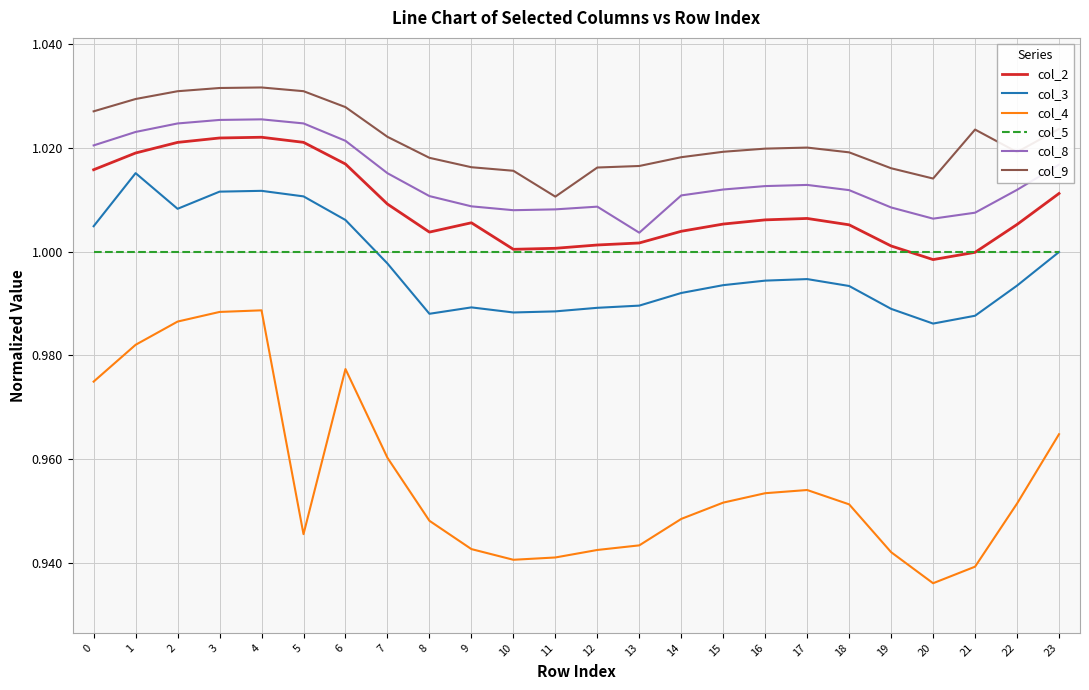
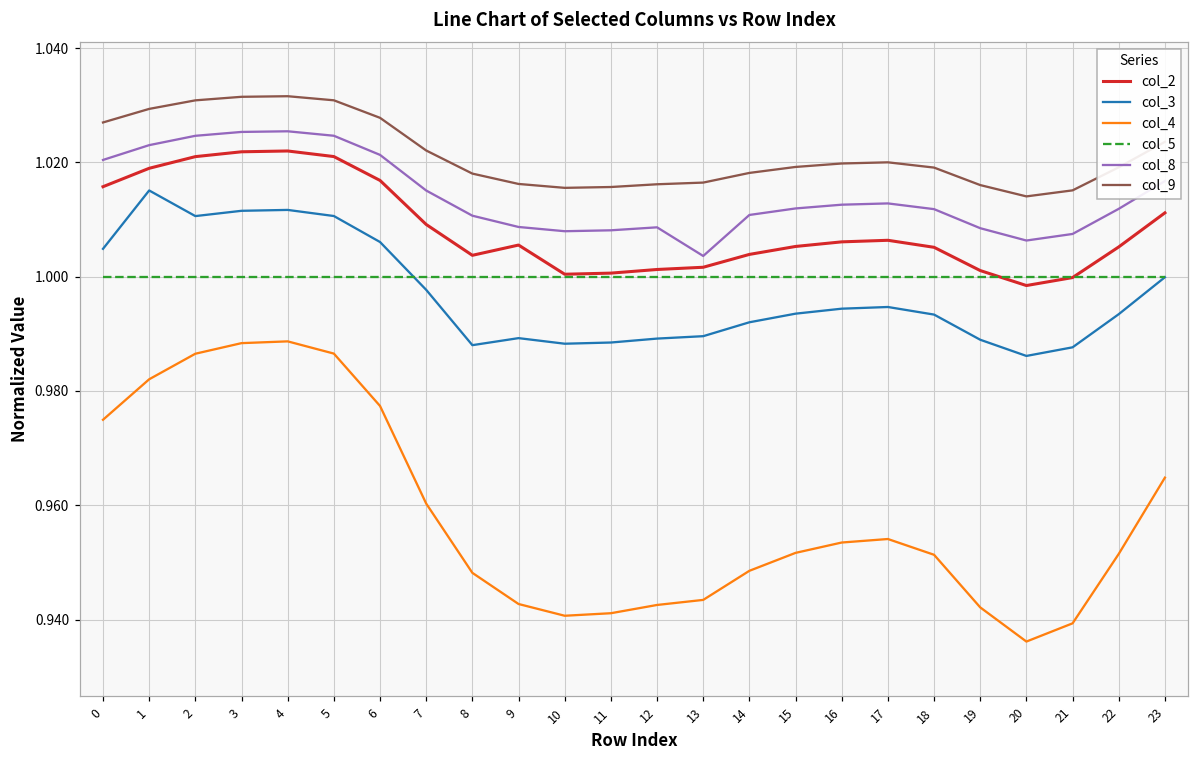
  {
    "col_2": {
      "0": 1.016,
      "1": 1.019,
      "2": 1.021,
      "3": 1.022,
      "4": 1.022,
      "5": 1.021,
      "6": 1.017,
      "7": 1.009,
      "8": 1.004,
      "9": 1.006,
      "11": 1.001,
      "12": 1.001,
      "13": 1.002,
      "14": 1.004,
      "15": 1.005,
      "16": 1.006,
      "17": 1.006,
      "18": 1.005,
      "19": 1.001,
      "20": 0.998,
      "22": 1.005,
      "23": 1.011
    },
    "col_3": {
      "0": 1.005,
      "1": 1.015,
-     "2": 1.008,
+     "2": 1.011,
      "3": 1.012,
      "4": 1.012,
      "5": 1.011,
      "6": 1.006,
      "7": 0.998,
      "8": 0.988,
      "9": 0.989,
      "10": 0.988,
      "11": 0.988,
      "12": 0.989,
      "13": 0.990,
      "14": 0.992,
      "15": 0.994,
      "16": 0.994,
      "17": 0.995,
      "18": 0.993,
      "19": 0.989,
      "20": 0.986,
      "21": 0.988,
      "22": 0.993
    },
    "col_4": {
      "0": 0.975,
      "1": 0.982,
      "2": 0.987,
      "3": 0.988,
      "4": 0.989,
-     "5": 0.946,
+     "5": 0.987,
      "6": 0.977,
      "7": 0.960,
      "8": 0.948,
      "9": 0.943,
      "10": 0.941,
      "11": 0.941,
      "12": 0.943,
      "13": 0.943,
      "14": 0.949,
      "15": 0.952,
      "16": 0.953,
      "17": 0.954,
      "18": 0.951,
      "19": 0.942,
      "20": 0.936,
      "21": 0.939,
      "22": 0.951,
      "23": 0.965
    },
    "col_5": {
      "0": 1.000,
      "1": 1.000,
      "2": 1.000,
      "3": 1.000,
      "4": 1.000,
      "5": 1.000,
      "6": 1.000,
      "7": 1.000,
      "8": 1.000,
      "9": 1.000,
      "11": 1.000,
      "12": 1.000,
      "13": 1.000,
      "14": 1.000,
      "15": 1.000,
      "16": 1.000,
      "17": 1.000,
      "18": 1.000,
      "19": 1.000,
      "20": 1.000,
      "22": 1.000
    },
    "col_8": {
      "0": 1.020,
      "1": 1.023,
      "2": 1.025,
      "3": 1.025,
      "4": 1.025,
      "5": 1.025,
      "6": 1.021,
      "7": 1.015,
      "8": 1.011,
      "9": 1.009,
      "10": 1.008,
      "11": 1.008,
      "12": 1.009,
      "13": 1.004,
      "14": 1.011,
      "15": 1.012,
      "16": 1.013,
      "17": 1.013,
      "18": 1.012,
      "19": 1.008,
      "20": 1.006,
      "21": 1.007,
      "22": 1.012
    },
    "col_9": {
      "0": 1.027,
      "1": 1.029,
      "2": 1.031,
      "3": 1.031,
      "4": 1.032,
      "5": 1.031,
      "6": 1.028,
      "7": 1.022,
      "8": 1.018,
      "9": 1.016,
      "10": 1.016,
-     "11": 1.011,
+     "11": 1.016,
      "12": 1.016,
      "13": 1.016,
      "14": 1.018,
      "15": 1.019,
      "16": 1.020,
      "17": 1.020,
      "18": 1.019,
      "19": 1.016,
      "20": 1.014,
-     "21": 1.023
+     "21": 1.015
    }
  }
